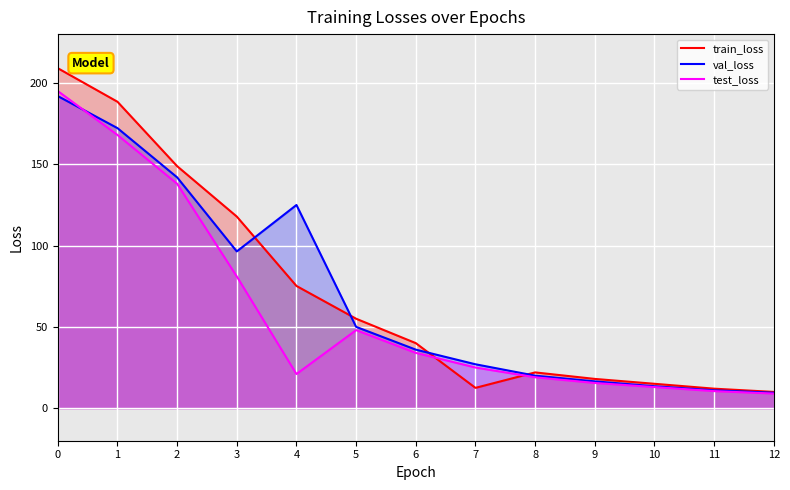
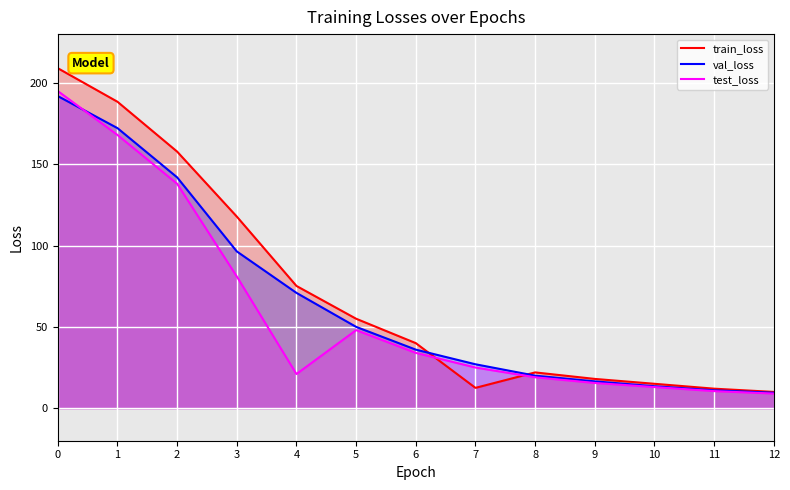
  {
    "train_loss": {
      "0": 209,
      "1": 188,
-     "2": 149,
+     "2": 158,
      "3": 118,
      "4": 75,
      "5": 55,
      "6": 40,
      "7": 13,
      "8": 22
    },
    "val_loss": {
      "0": 192,
      "1": 172,
      "2": 142,
      "3": 96,
-     "4": 125,
+     "4": 71,
      "5": 50,
      "6": 36,
      "7": 27
    },
    "test_loss": {
      "0": 195,
      "1": 168,
      "2": 138,
      "3": 81,
      "4": 21,
      "5": 48,
      "6": 34,
      "7": 25
    }
  }
